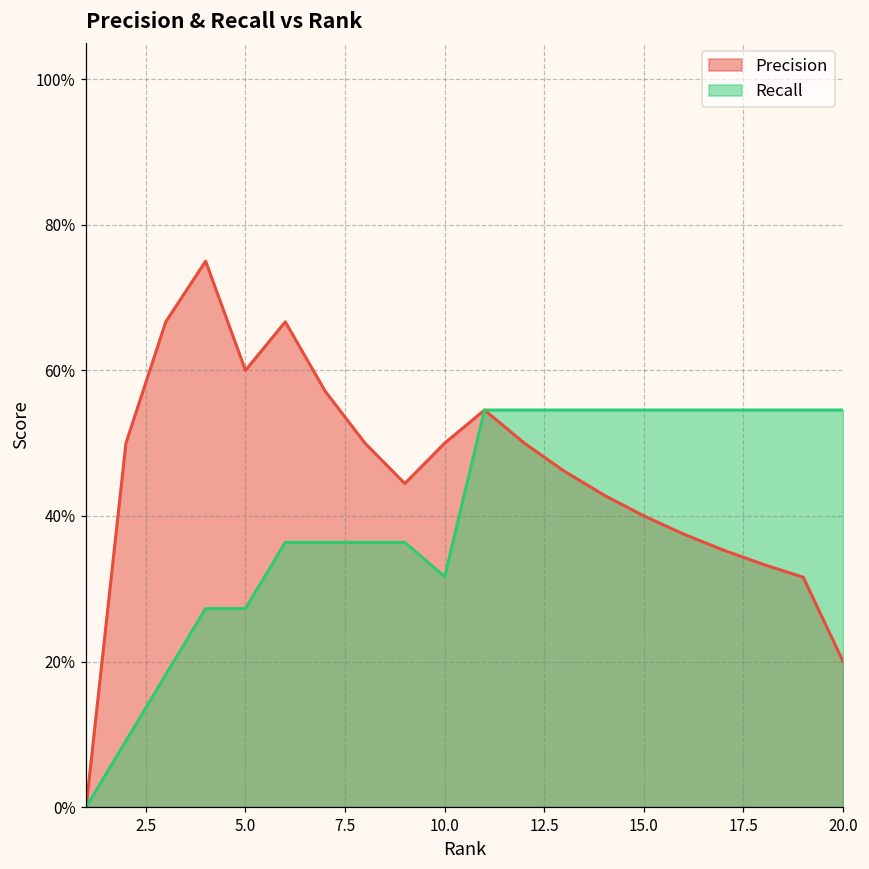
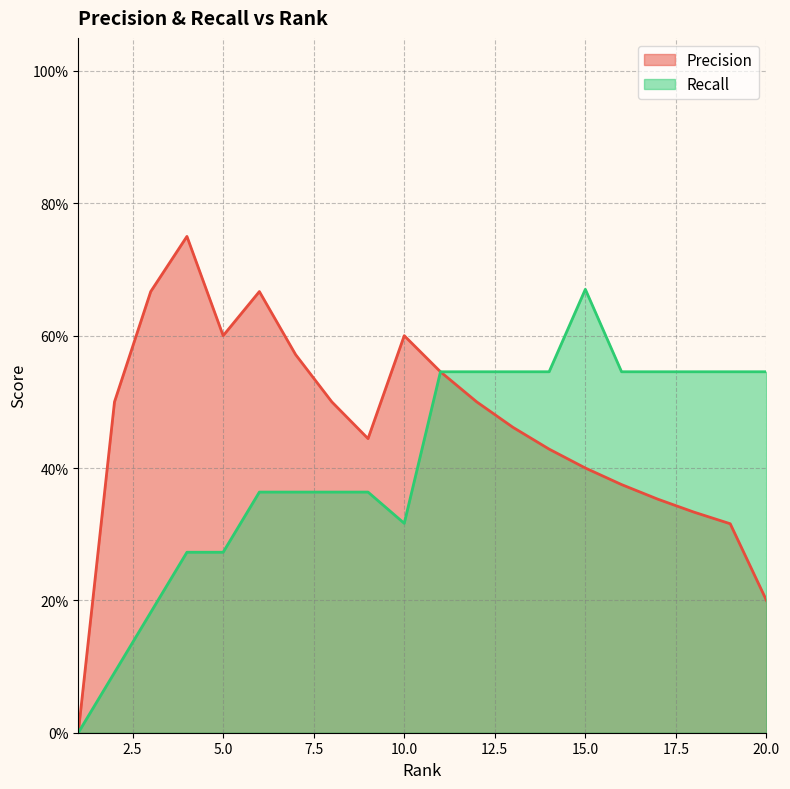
  {
    "Precision": {
      "5.0": "60%",
-     "10.0": "50%",
+     "10.0": "60%",
      "15.0": "40%",
      "20.0": "20%"
    },
    "Recall": {
      "5.0": "27%",
      "10.0": "32%",
-     "15.0": "55%",
+     "15.0": "67%",
      "20.0": "55%"
    }
  }
